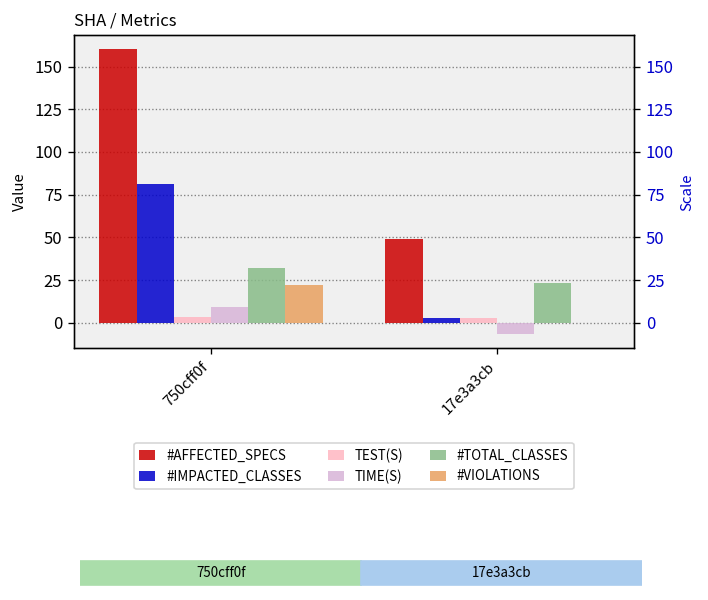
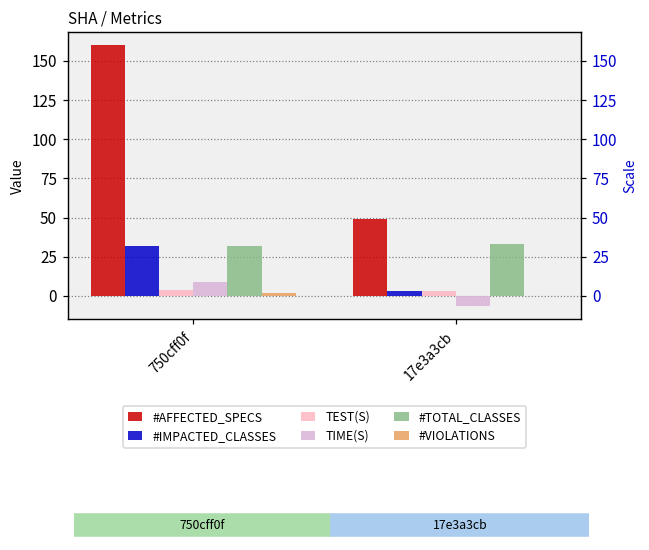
  {
    "#AFFECTED_SPECS": {
      "750cff0f": 160,
      "17e3a3cb": 49
    },
    "#IMPACTED_CLASSES": {
-     "750cff0f": 81,
+     "750cff0f": 32,
      "17e3a3cb": 3
    },
    "#TOTAL_CLASSES": {
      "750cff0f": 32,
-     "17e3a3cb": 23
+     "17e3a3cb": 33
    },
    "#VIOLATIONS": {
-     "750cff0f": 22,
+     "750cff0f": 2,
      "17e3a3cb": 0
    }
  }
